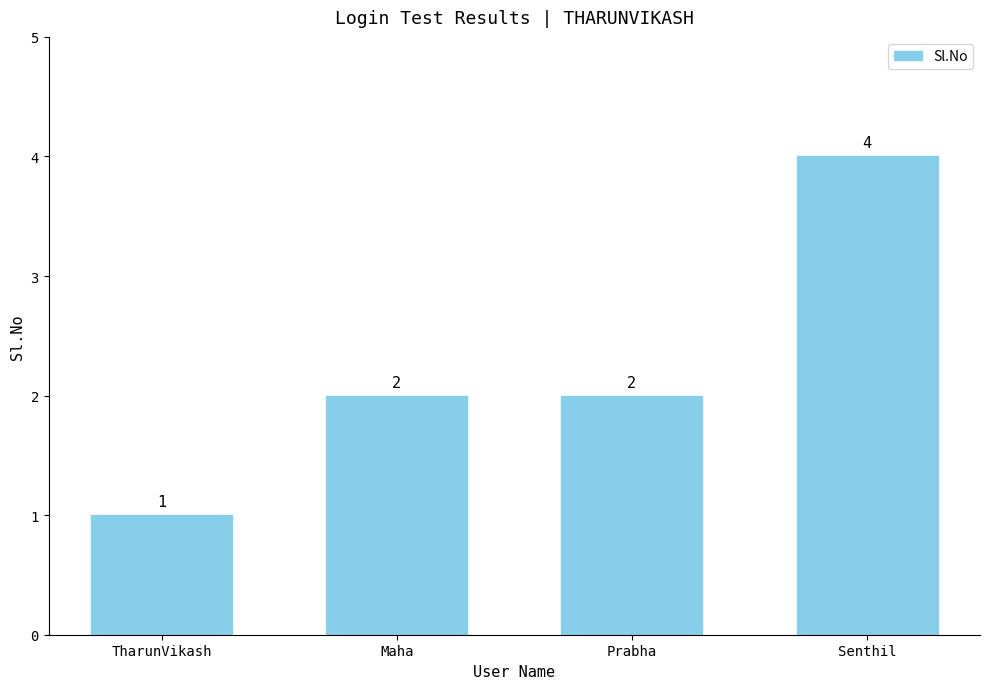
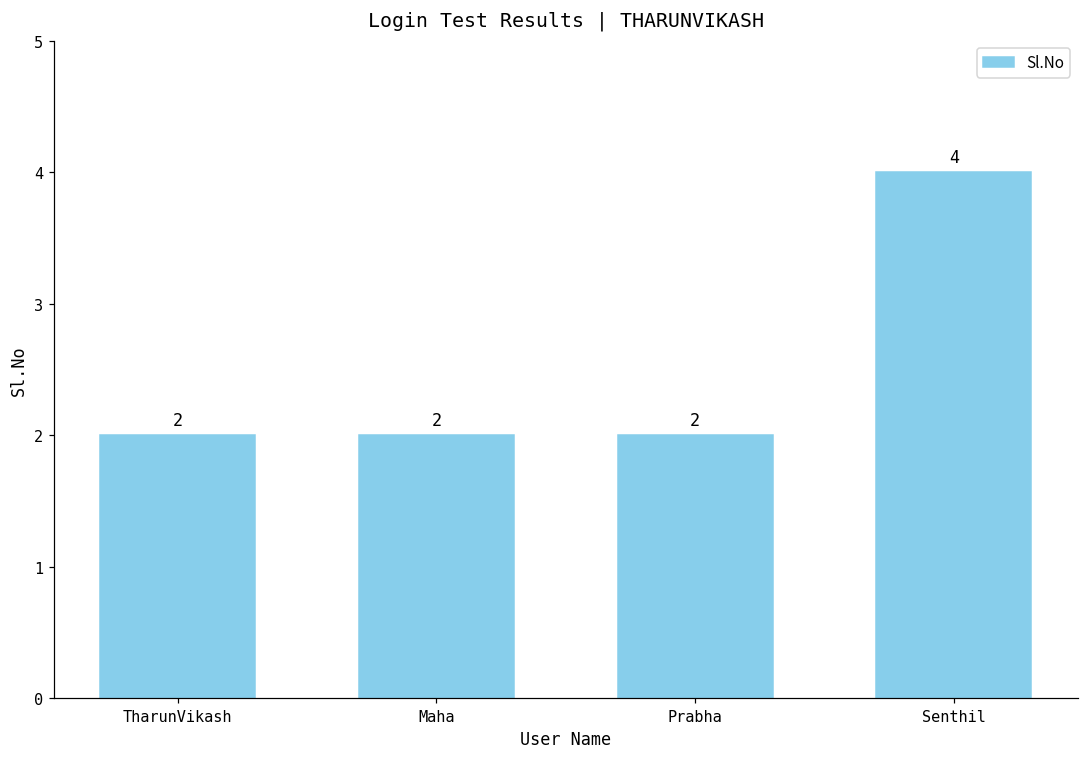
  {
-   "TharunVikash": 1,
+   "TharunVikash": 2,
    "Maha": 2,
    "Prabha": 2,
    "Senthil": 4
  }
